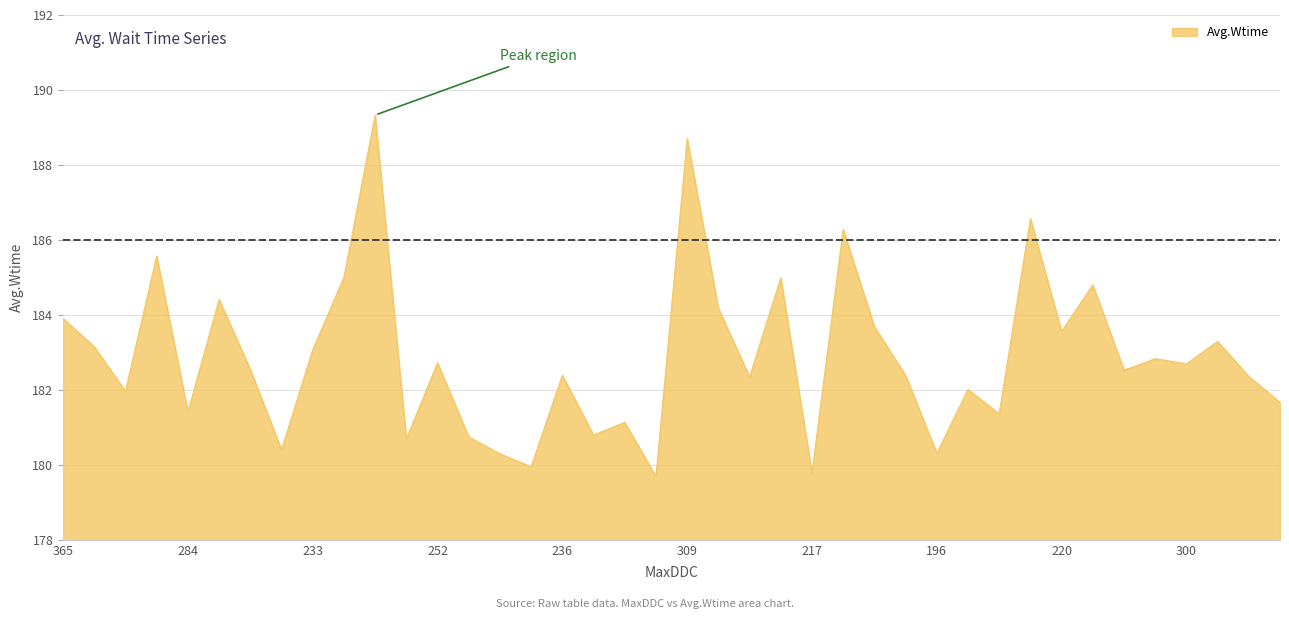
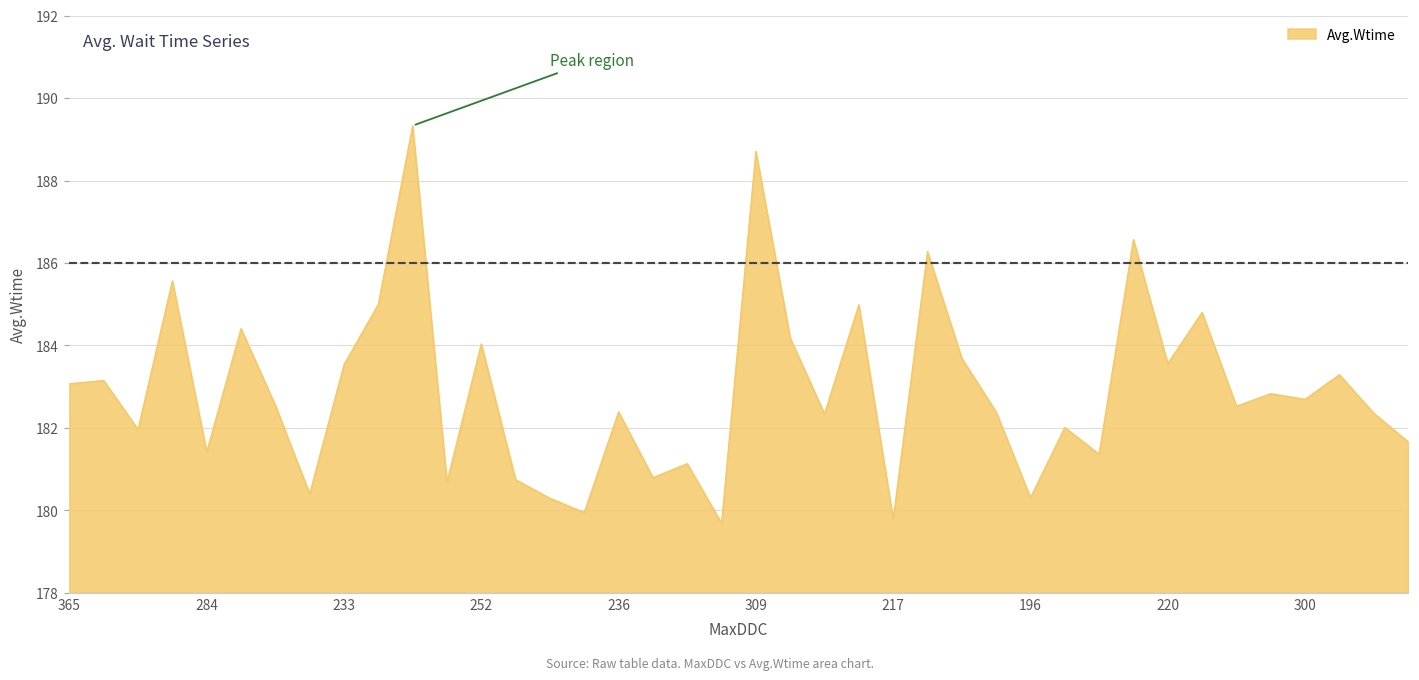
  {
-   "365": 183.9,
+   "365": 183.1,
    "284": 181.4,
-   "233": 183.1,
-   "252": 182.7,
+   "233": 183.5,
+   "252": 184.0,
    "236": 182.4,
    "309": 188.7,
    "217": 179.8,
    "196": 180.3,
    "220": 183.6,
    "300": 182.7
  }
